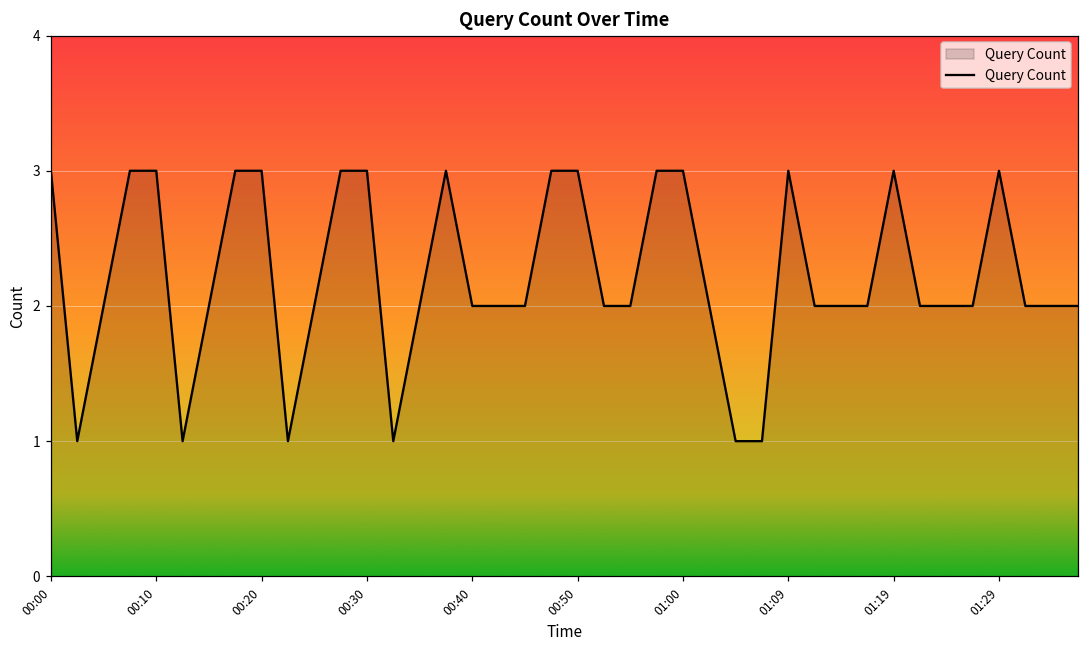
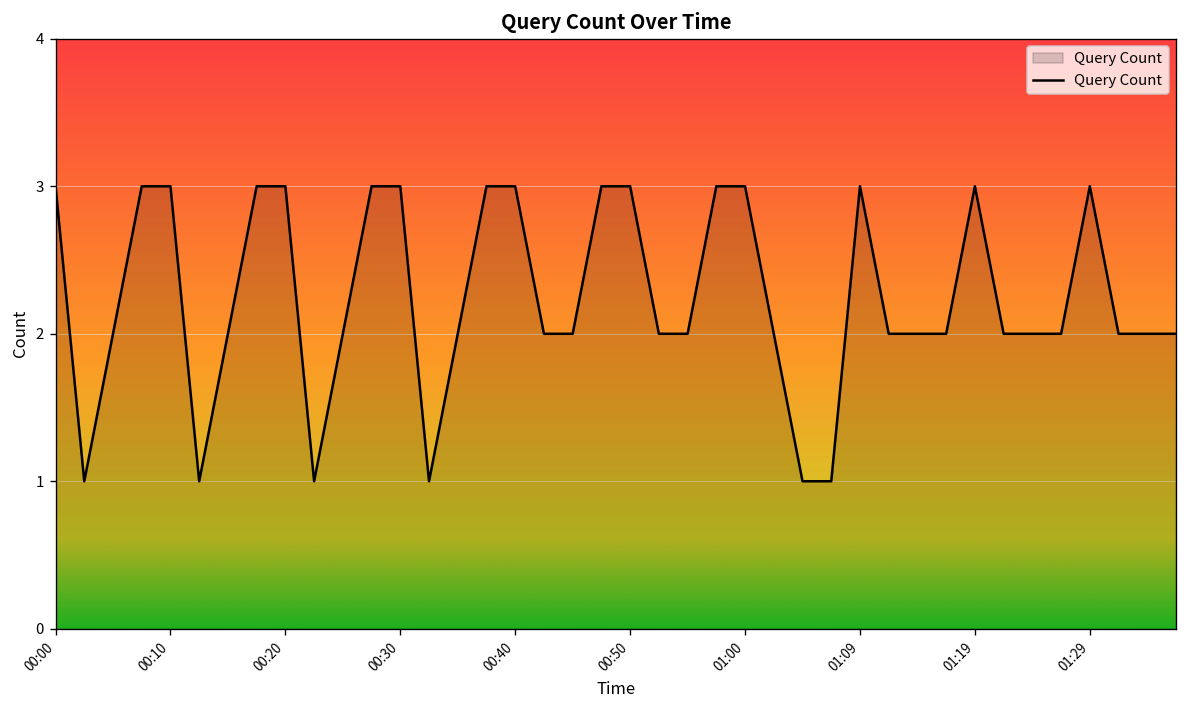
  {
    "00:00": 3,
    "00:10": 3,
    "00:20": 3,
    "00:30": 3,
-   "00:40": 2,
+   "00:40": 3,
    "00:50": 3,
    "01:00": 3,
    "01:09": 3,
    "01:19": 3,
    "01:29": 3
  }
